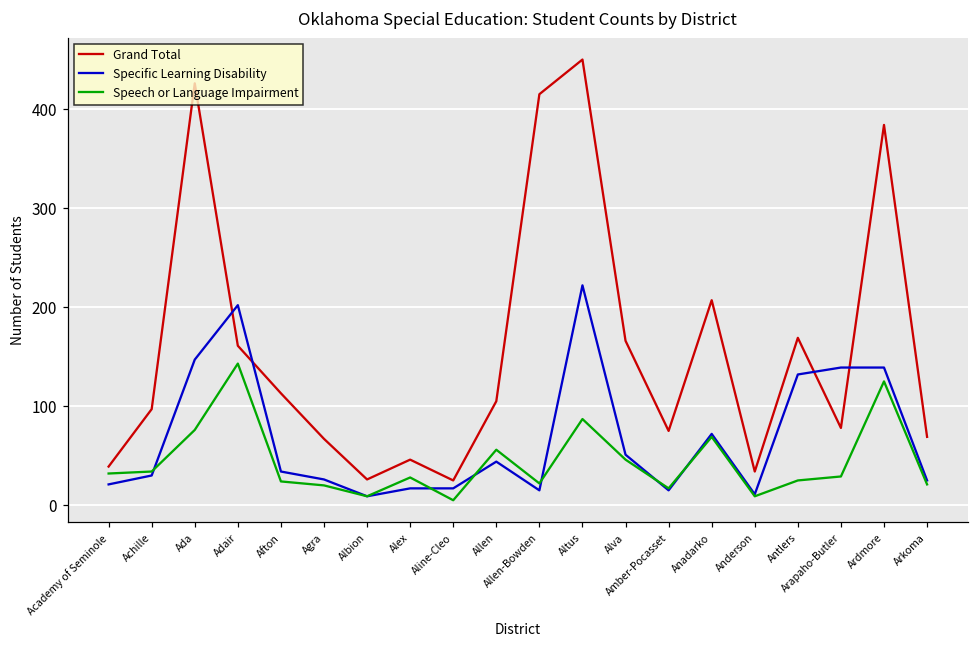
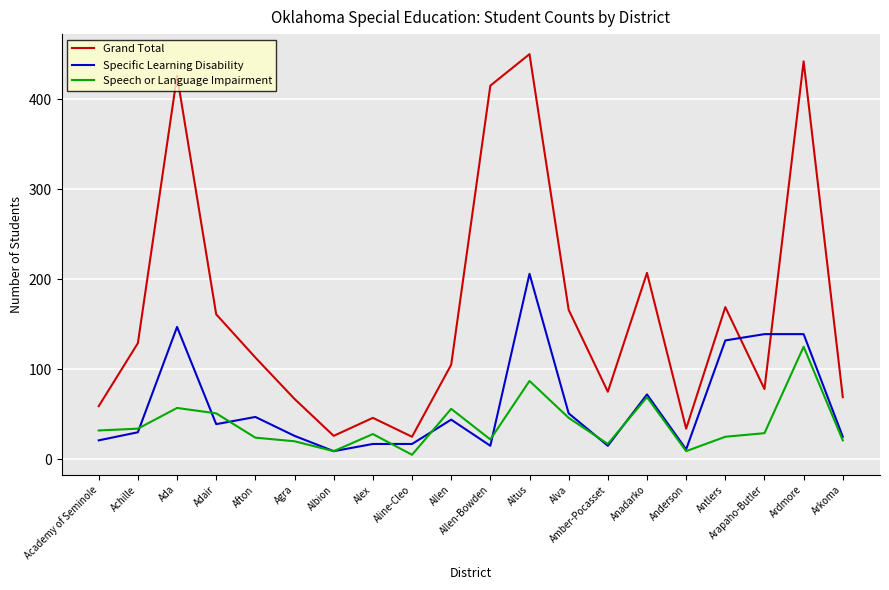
  {
    "Grand Total": {
-     "Academy of Seminole": 40,
-     "Achille": 100,
+     "Academy of Seminole": 60,
+     "Achille": 130,
      "Adair": 160,
      "Afton": 110,
      "Agra": 70,
      "Albion": 30,
      "Alex": 50,
      "Aline-Cleo": 30,
      "Allen": 110,
      "Allen-Bowden": 420,
      "Altus": 450,
      "Alva": 170,
      "Amber-Pocasset": 80,
      "Anadarko": 210,
      "Anderson": 30,
      "Antlers": 170,
      "Arapaho-Butler": 80,
-     "Ardmore": 380,
+     "Ardmore": 440,
      "Arkoma": 70
    },
    "Specific Learning Disability": {
      "Academy of Seminole": 20,
      "Achille": 30,
      "Ada": 150,
-     "Adair": 200,
-     "Afton": 30,
+     "Adair": 40,
+     "Afton": 50,
      "Agra": 30,
      "Alex": 20,
      "Aline-Cleo": 20,
      "Allen": 40,
      "Allen-Bowden": 20,
-     "Altus": 220,
+     "Altus": 210,
      "Alva": 50,
      "Anadarko": 70,
      "Antlers": 130,
      "Arapaho-Butler": 140,
      "Ardmore": 140,
      "Arkoma": 30
    },
    "Speech or Language Impairment": {
      "Academy of Seminole": 30,
      "Achille": 30,
-     "Ada": 80,
-     "Adair": 140,
+     "Ada": 60,
+     "Adair": 50,
      "Afton": 20,
      "Agra": 20,
      "Alex": 30,
      "Aline-Cleo": 10,
      "Allen": 60,
      "Allen-Bowden": 20,
      "Altus": 90,
      "Alva": 50,
      "Anadarko": 70,
      "Antlers": 30,
      "Arapaho-Butler": 30,
      "Ardmore": 130,
      "Arkoma": 20
    }
  }
